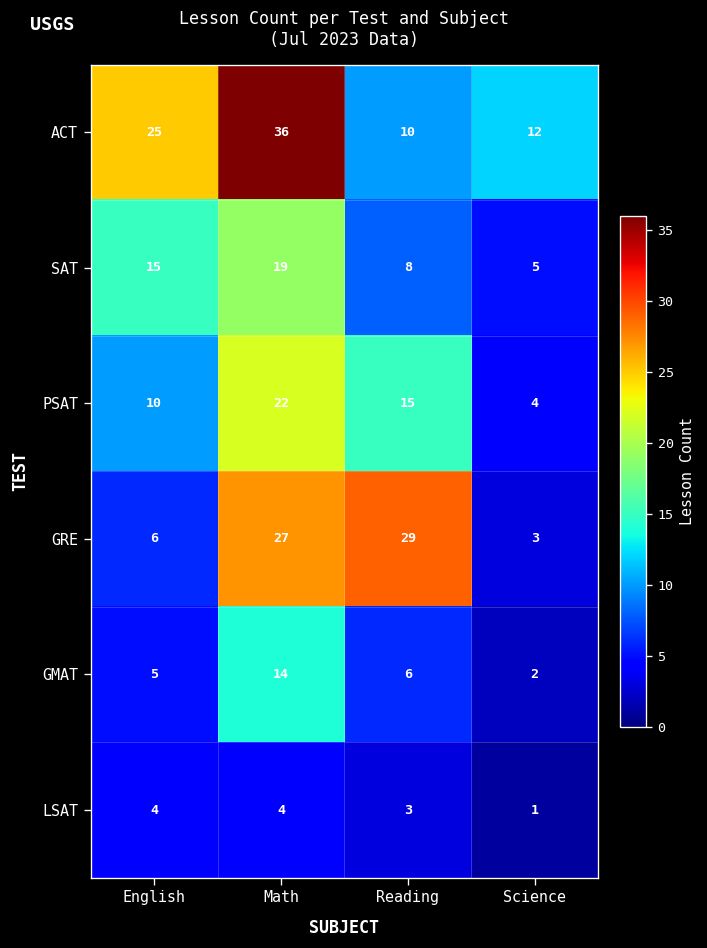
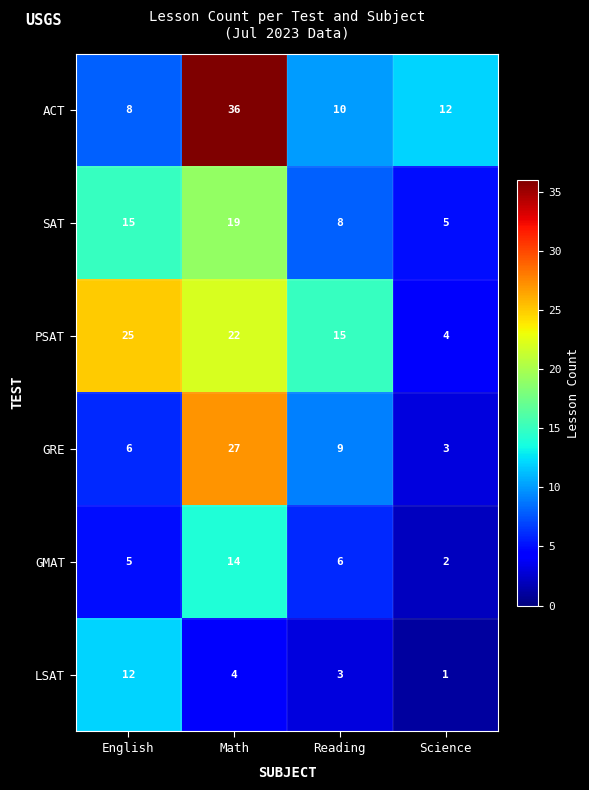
  {
    "ACT": {
-     "English": 25,
+     "English": 8,
      "Math": 36,
      "Reading": 10,
      "Science": 12
    },
    "SAT": {
      "English": 15,
      "Math": 19,
      "Reading": 8,
      "Science": 5
    },
    "PSAT": {
-     "English": 10,
+     "English": 25,
      "Math": 22,
      "Reading": 15,
      "Science": 4
    },
    "GRE": {
      "English": 6,
      "Math": 27,
-     "Reading": 29,
+     "Reading": 9,
      "Science": 3
    },
    "GMAT": {
      "English": 5,
      "Math": 14,
      "Reading": 6,
      "Science": 2
    },
    "LSAT": {
-     "English": 4,
+     "English": 12,
      "Math": 4,
      "Reading": 3,
      "Science": 1
    }
  }
